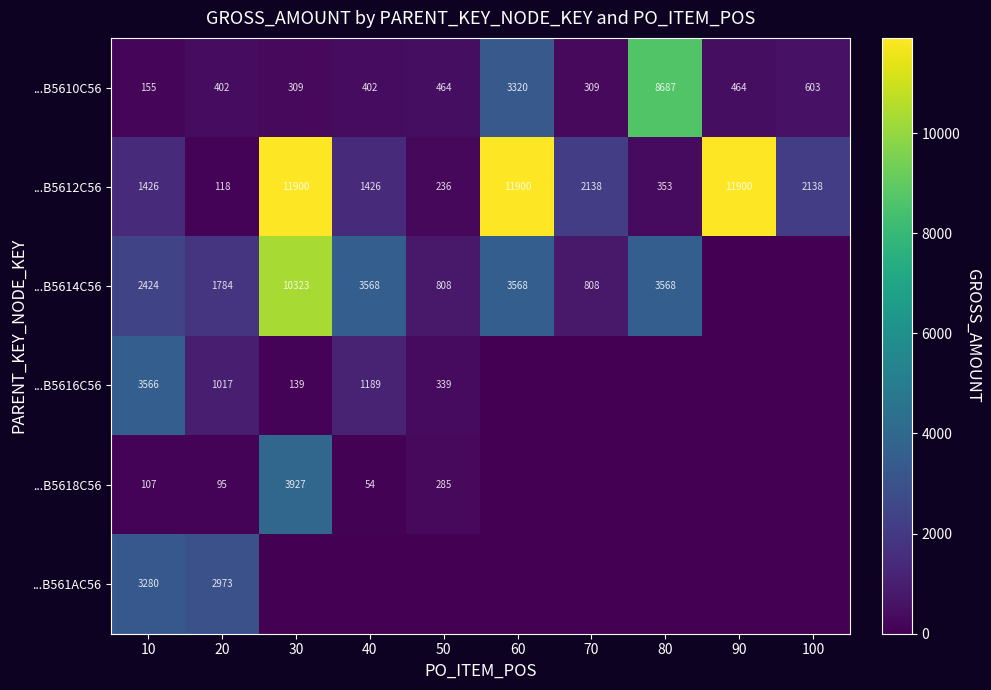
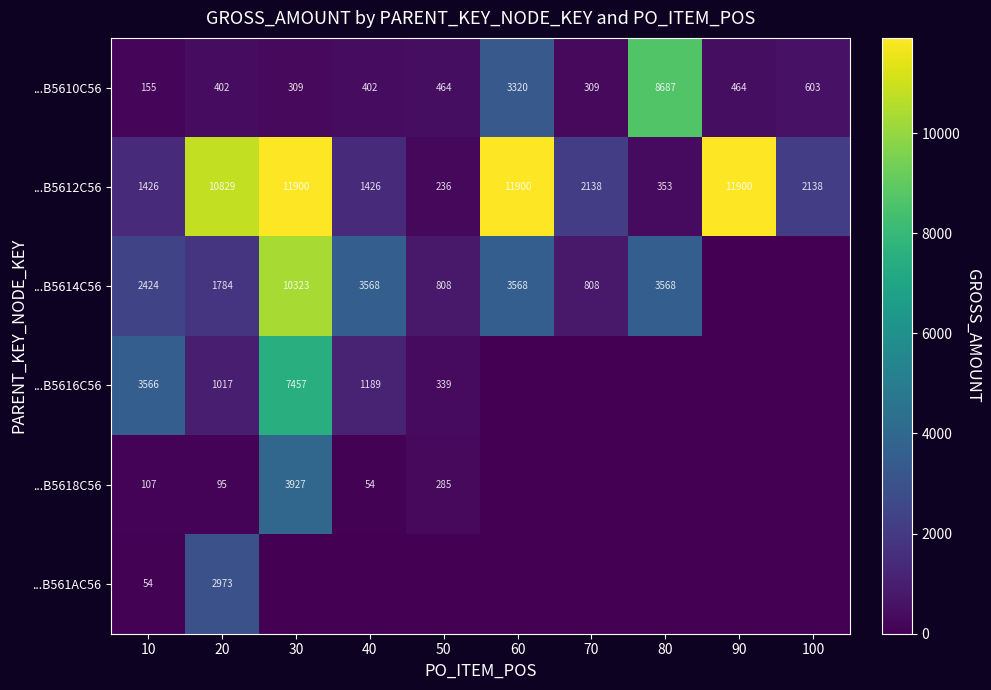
  {
    "...B5610C56": {
      "10": 155,
      "20": 402,
      "30": 309,
      "40": 402,
      "50": 464,
      "60": 3320,
      "70": 309,
      "80": 8687,
      "90": 464,
      "100": 603
    },
    "...B5612C56": {
      "10": 1426,
-     "20": 118,
+     "20": 10829,
      "30": 11900,
      "40": 1426,
      "50": 236,
      "60": 11900,
      "70": 2138,
      "80": 353,
      "90": 11900,
      "100": 2138
    },
    "...B5614C56": {
      "10": 2424,
      "20": 1784,
      "30": 10323,
      "40": 3568,
      "50": 808,
      "60": 3568,
      "70": 808,
      "80": 3568
    },
    "...B5616C56": {
      "10": 3566,
      "20": 1017,
-     "30": 139,
+     "30": 7457,
      "40": 1189,
      "50": 339
    },
    "...B5618C56": {
      "10": 107,
      "20": 95,
      "30": 3927,
      "40": 54,
      "50": 285
    },
    "...B561AC56": {
-     "10": 3280,
+     "10": 54,
      "20": 2973
    }
  }
